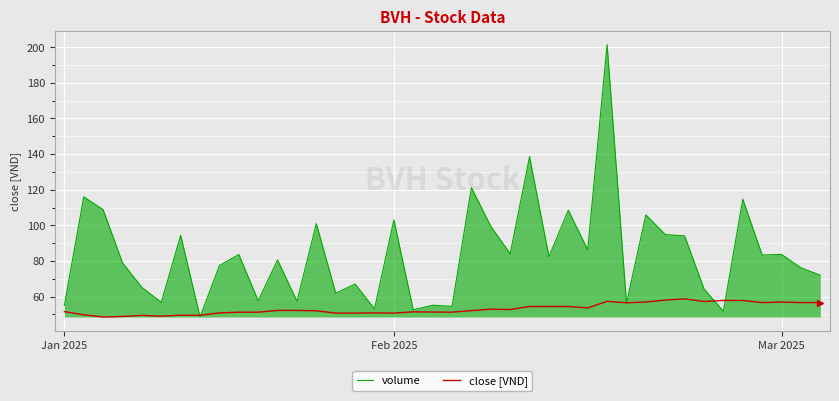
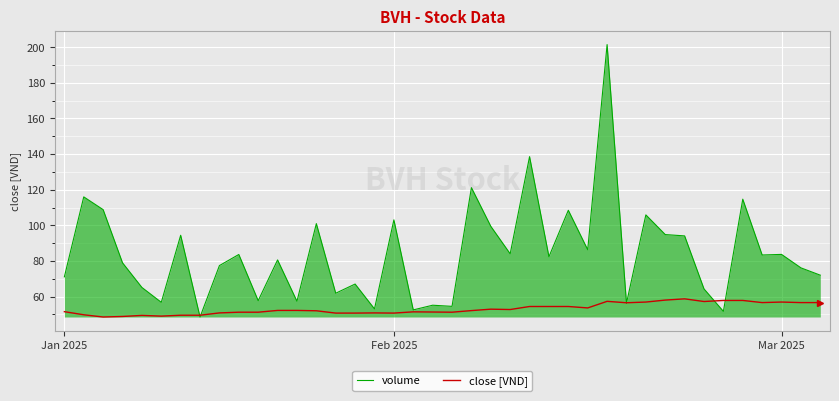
  {
    "volume": {
-     "Jan 2025": 55,
+     "Jan 2025": 71,
      "Feb 2025": 103,
      "Mar 2025": 84
    }
  }
